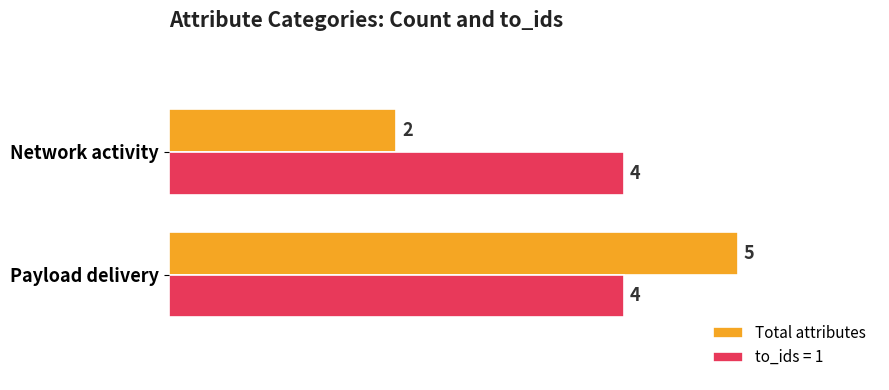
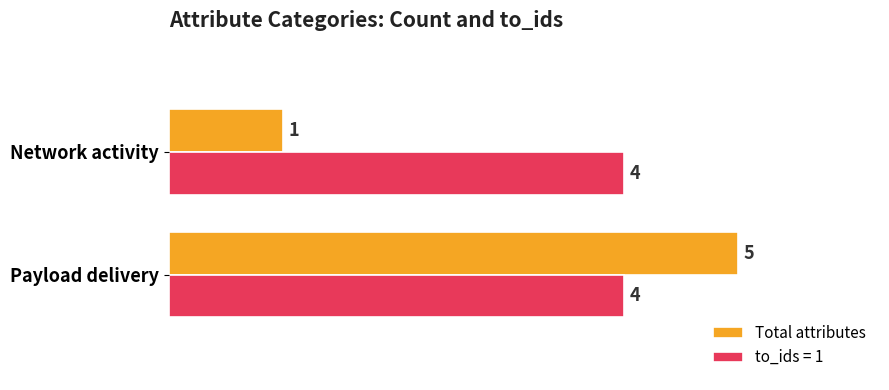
  {
    "Total attributes": {
-     "Network activity": 2,
+     "Network activity": 1,
      "Payload delivery": 5
    },
    "to_ids = 1": {
      "Network activity": 4,
      "Payload delivery": 4
    }
  }
